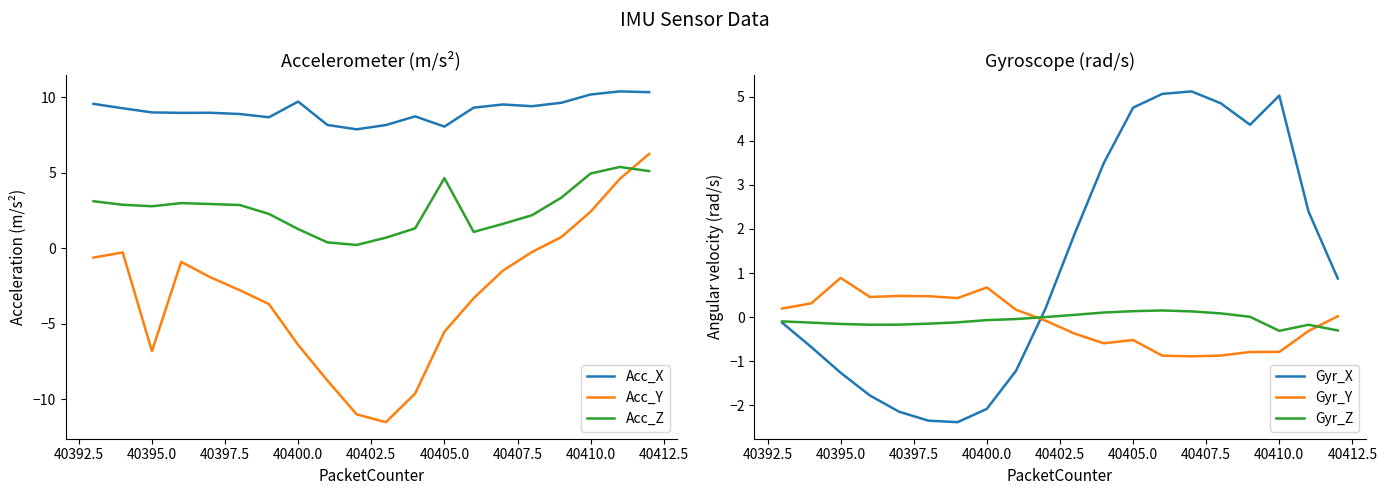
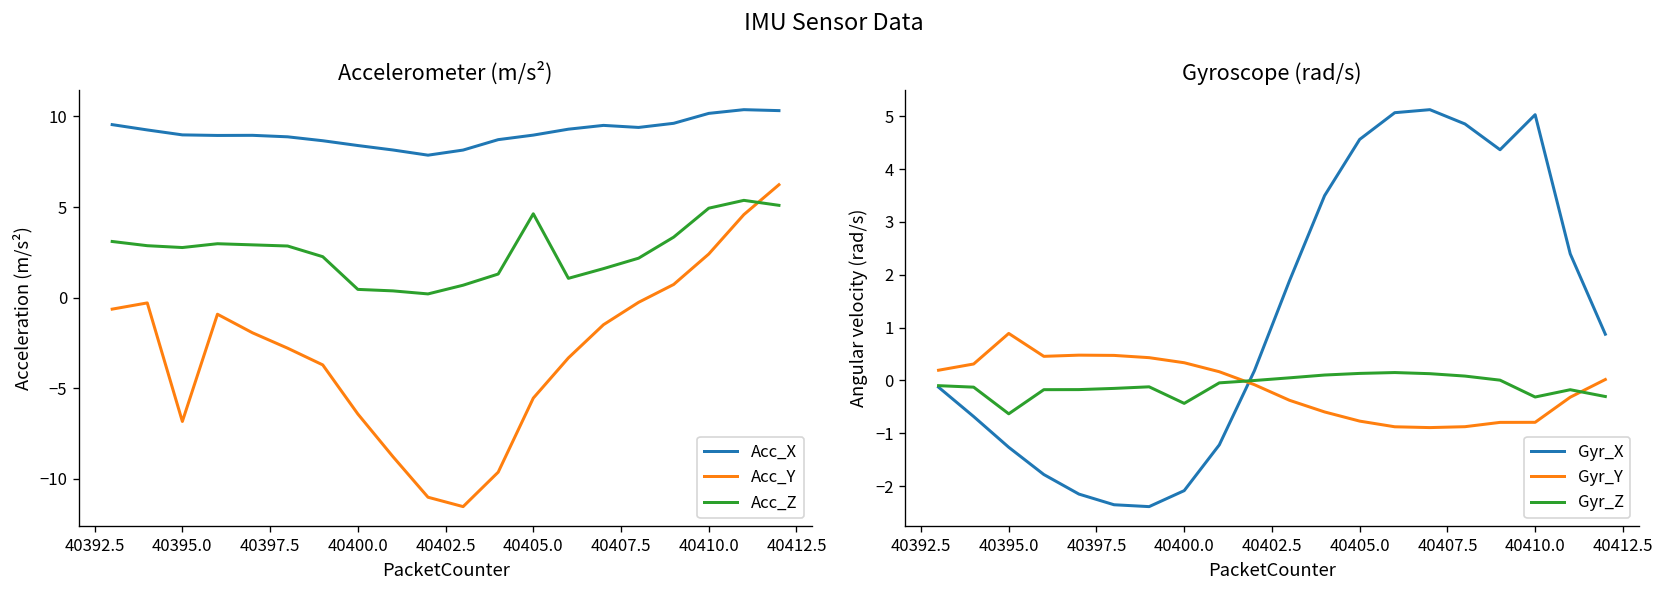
  {
    "Accelerometer (m/s²)": {
      "Acc_X": {
        "40395.0": 9.0,
-       "40400.0": 9.7,
-       "40405.0": 8.0,
+       "40400.0": 8.4,
+       "40405.0": 9.0,
        "40410.0": 10.2
      },
      "Acc_Y": {
        "40395.0": -6.8,
        "40400.0": -6.4,
        "40405.0": -5.5,
        "40410.0": 2.4
      },
      "Acc_Z": {
        "40395.0": 2.8,
-       "40400.0": 1.3,
+       "40400.0": 0.5,
        "40405.0": 4.6,
        "40410.0": 4.9
      }
    },
    "Gyroscope (rad/s)": {
      "Gyr_X": {
        "40395.0": -1.3,
        "40400.0": -2.1,
-       "40405.0": 4.8,
+       "40405.0": 4.6,
        "40410.0": 5.0
      },
      "Gyr_Y": {
        "40395.0": 0.9,
-       "40400.0": 0.7,
-       "40405.0": -0.5,
+       "40400.0": 0.3,
+       "40405.0": -0.8,
        "40410.0": -0.8
      },
      "Gyr_Z": {
-       "40395.0": -0.2,
-       "40400.0": -0.1,
+       "40395.0": -0.6,
+       "40400.0": -0.4,
        "40405.0": 0.1,
        "40410.0": -0.3
      }
    }
  }
